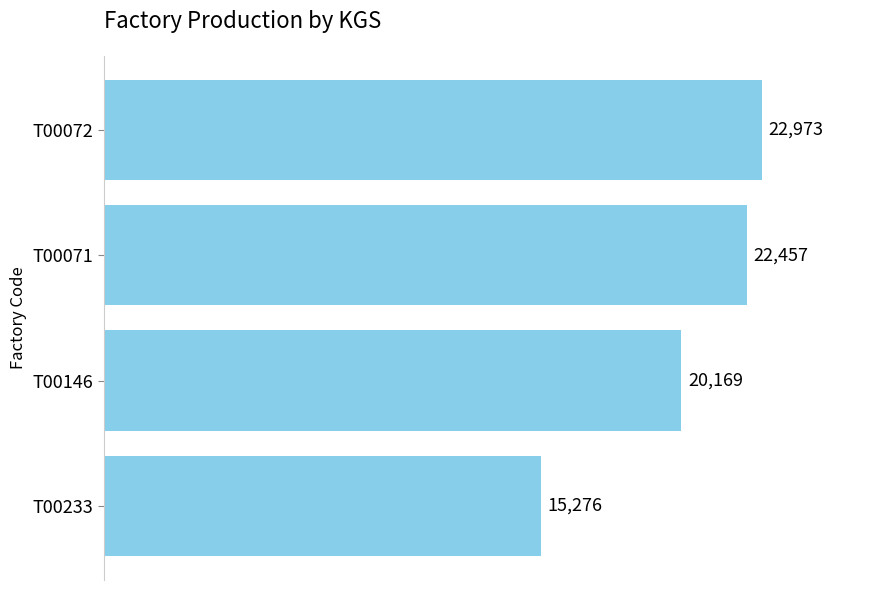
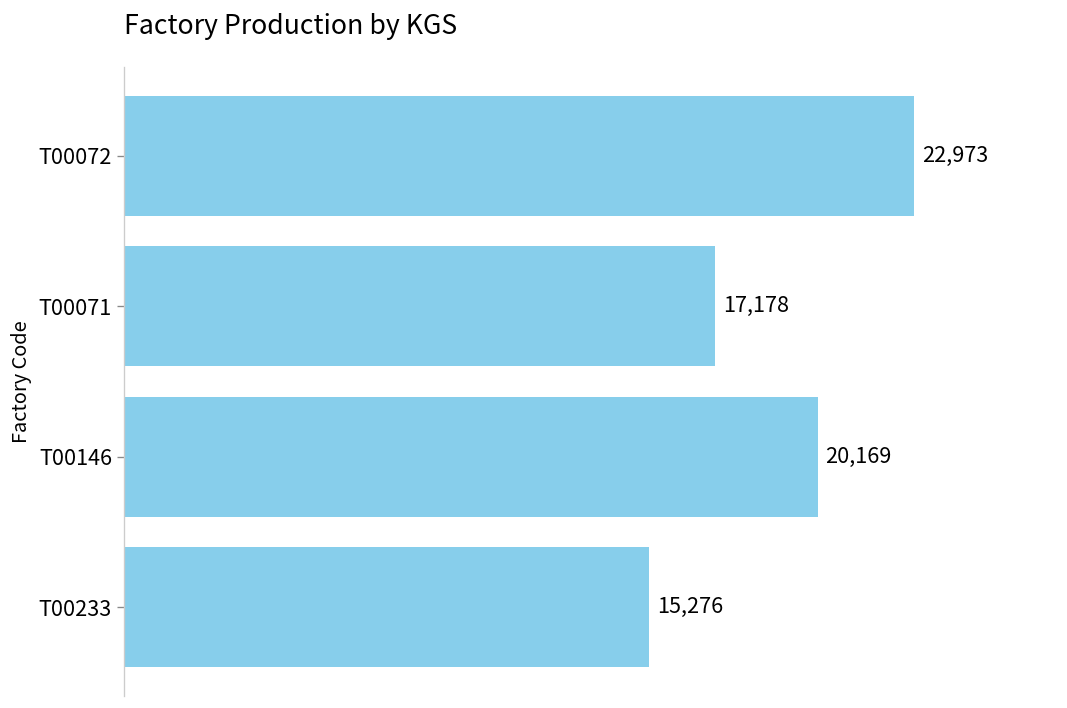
  {
    "T00072": "22,973",
-   "T00071": "22,457",
+   "T00071": "17,178",
    "T00146": "20,169",
    "T00233": "15,276"
  }
